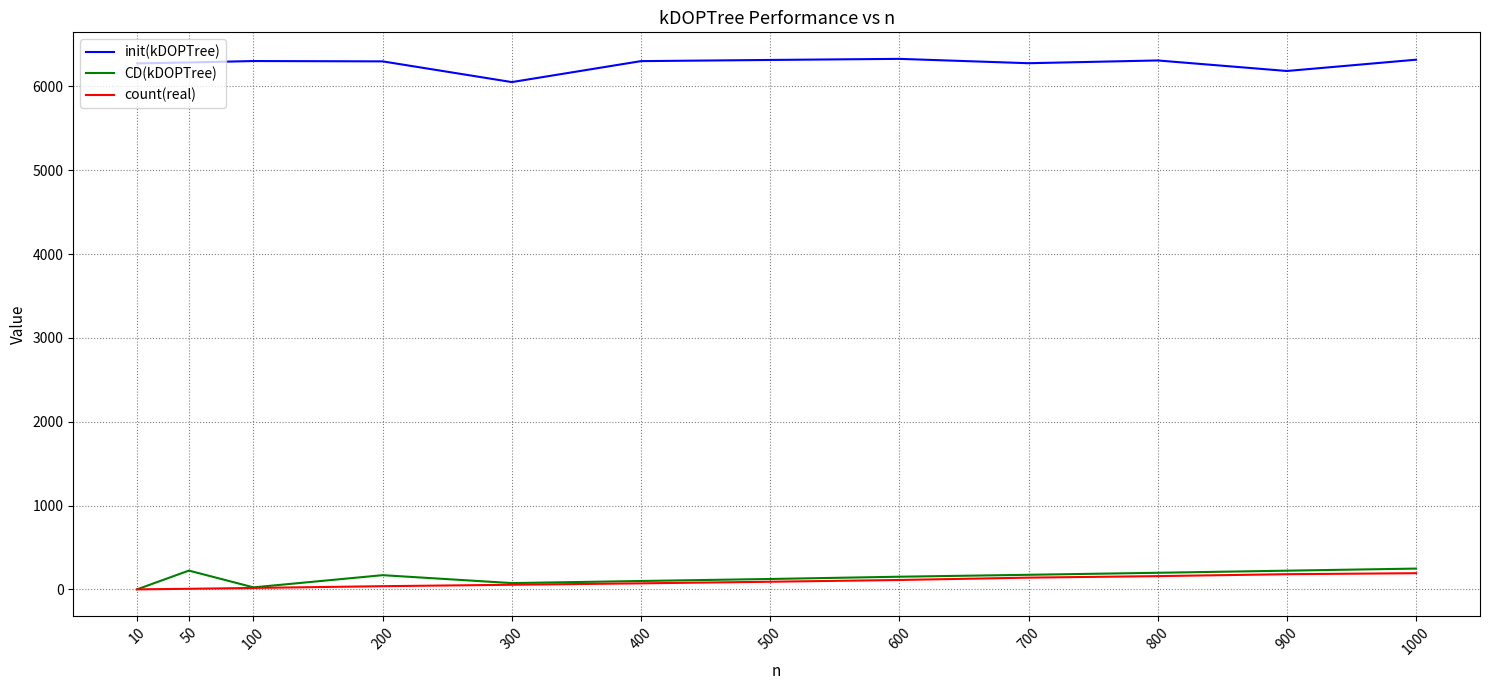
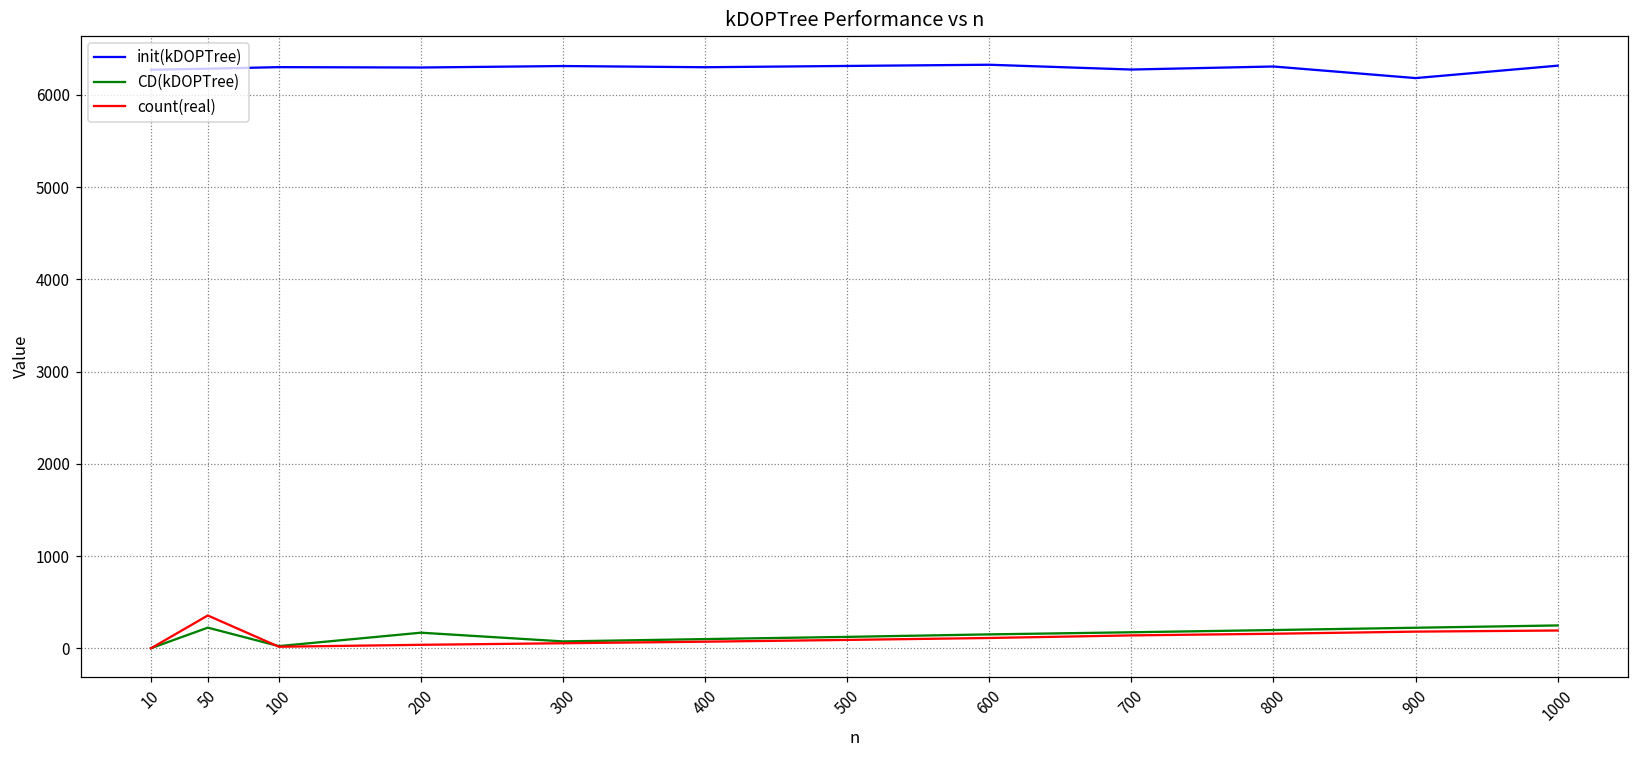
  {
    "init(kDOPTree)": {
      "100": 6300,
      "200": 6300,
-     "300": 6100,
+     "300": 6300,
      "400": 6300,
      "500": 6300,
      "600": 6300,
      "700": 6300,
      "800": 6300,
      "900": 6200,
      "1000": 6300
    },
    "CD(kDOPTree)": {
      "50": 200,
      "200": 200,
      "500": 100,
      "600": 200,
      "700": 200,
      "800": 200,
      "900": 200,
      "1000": 200
    },
    "count(real)": {
-     "50": 0,
+     "50": 400,
      "200": 0,
      "500": 100,
      "600": 100,
      "700": 100,
      "800": 200,
      "900": 200,
      "1000": 200
    }
  }
